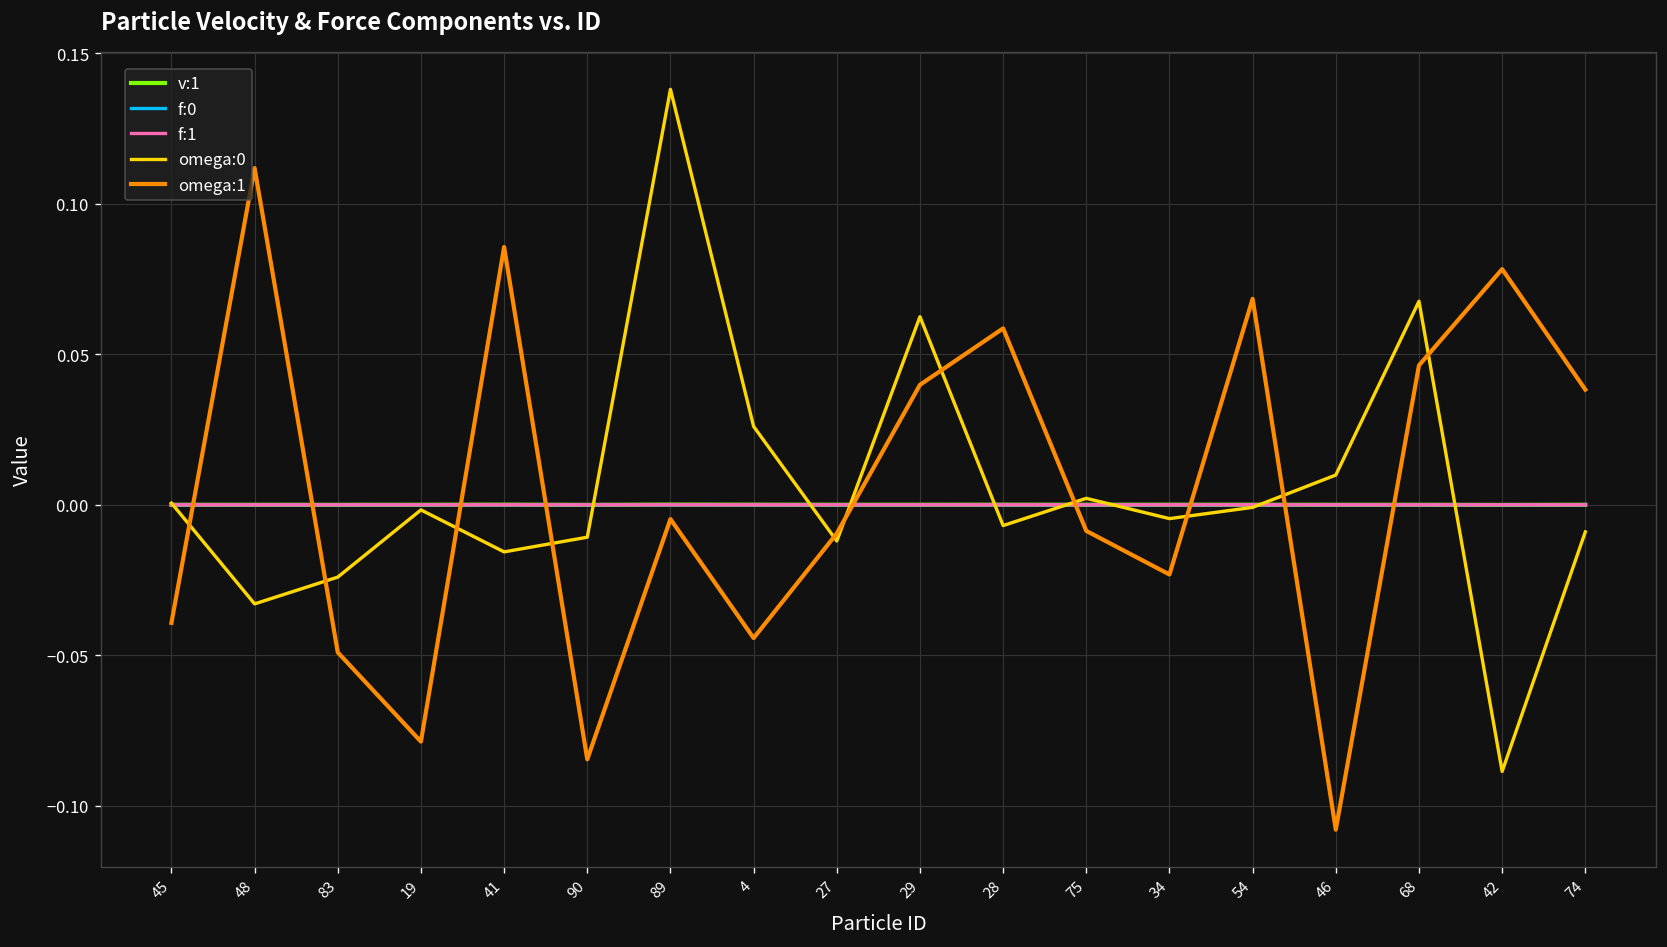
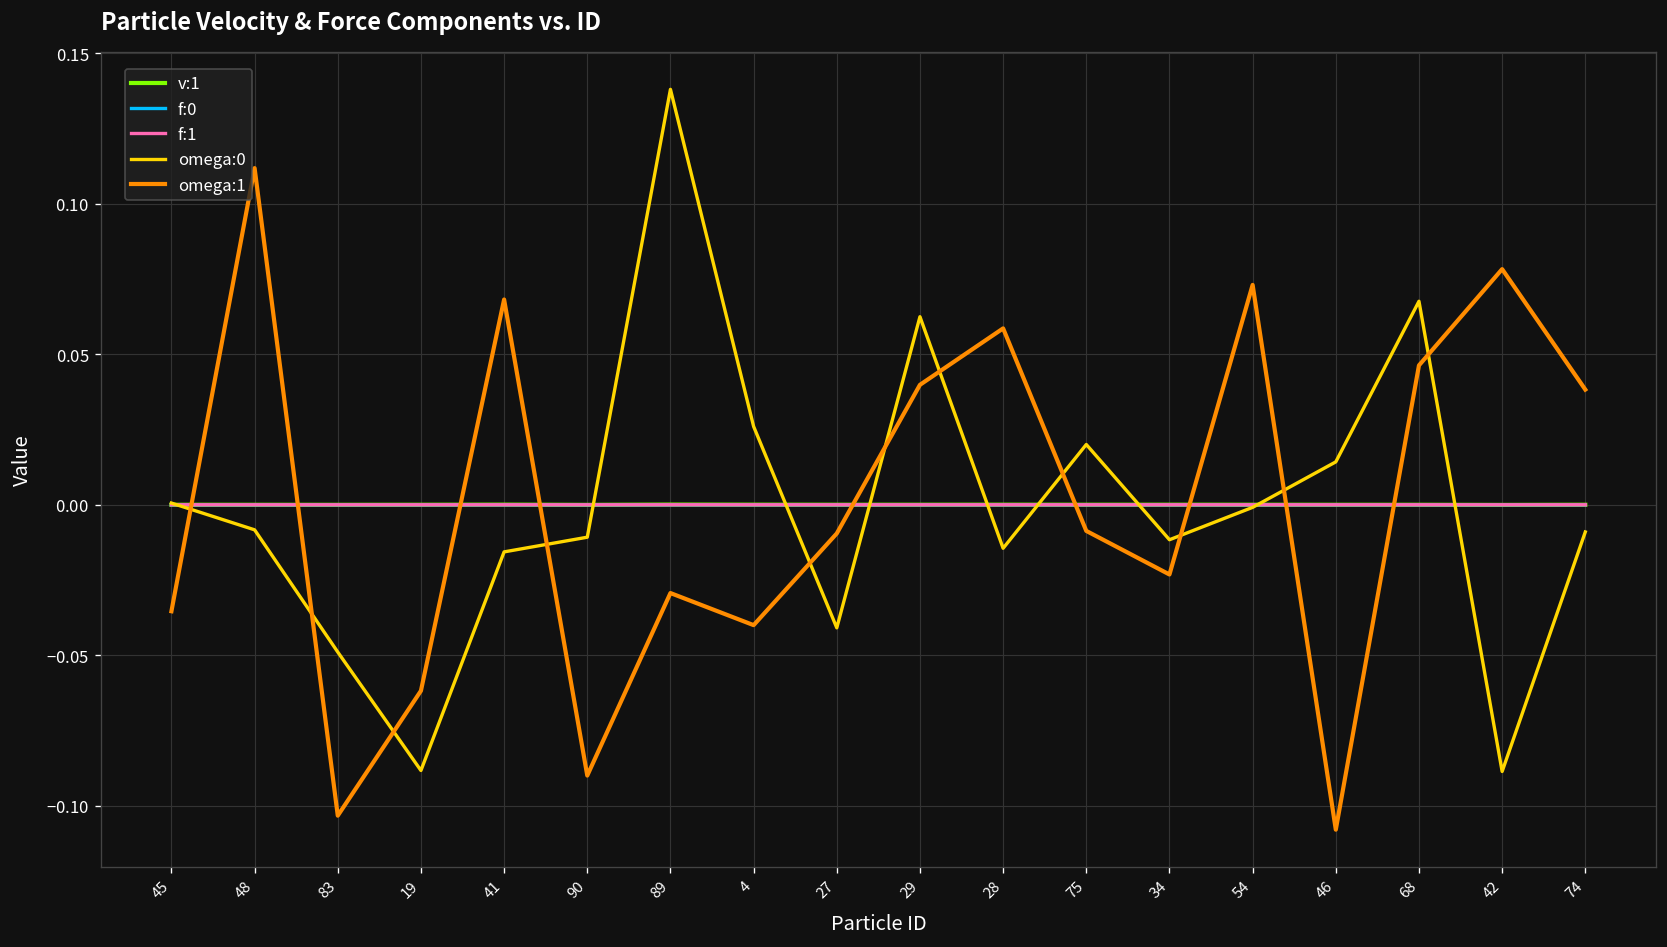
  {
    "omega:0": {
-     "48": -0.033,
-     "83": -0.024,
-     "19": -0.002,
+     "48": -0.008,
+     "83": -0.049,
+     "19": -0.088,
      "41": -0.016,
      "90": -0.011,
      "89": 0.138,
      "4": 0.026,
-     "27": -0.012,
+     "27": -0.041,
      "29": 0.062,
-     "28": -0.007,
-     "75": 0.002,
-     "34": -0.005,
-     "46": 0.010,
+     "28": -0.014,
+     "75": 0.020,
+     "34": -0.012,
+     "46": 0.014,
      "68": 0.068,
      "42": -0.089,
      "74": -0.009
    },
    "omega:1": {
-     "45": -0.039,
+     "45": -0.035,
      "48": 0.112,
-     "83": -0.049,
-     "19": -0.079,
-     "41": 0.086,
-     "90": -0.085,
-     "89": -0.005,
-     "4": -0.044,
+     "83": -0.103,
+     "19": -0.062,
+     "41": 0.068,
+     "90": -0.090,
+     "89": -0.029,
+     "4": -0.040,
      "27": -0.010,
      "29": 0.040,
      "28": 0.059,
      "75": -0.009,
      "34": -0.023,
-     "54": 0.068,
+     "54": 0.073,
      "46": -0.108,
      "68": 0.046,
      "42": 0.078,
      "74": 0.038
    }
  }
